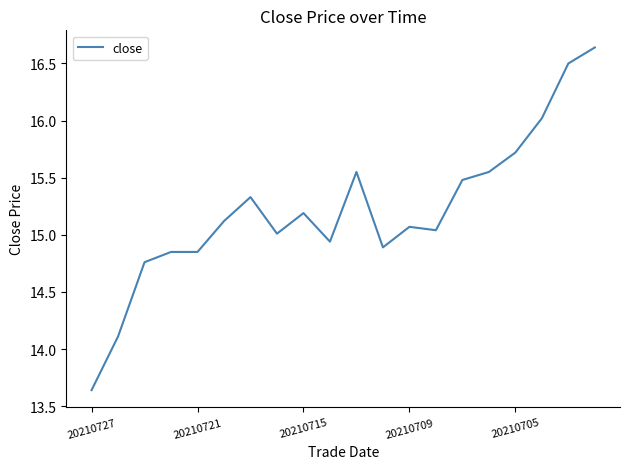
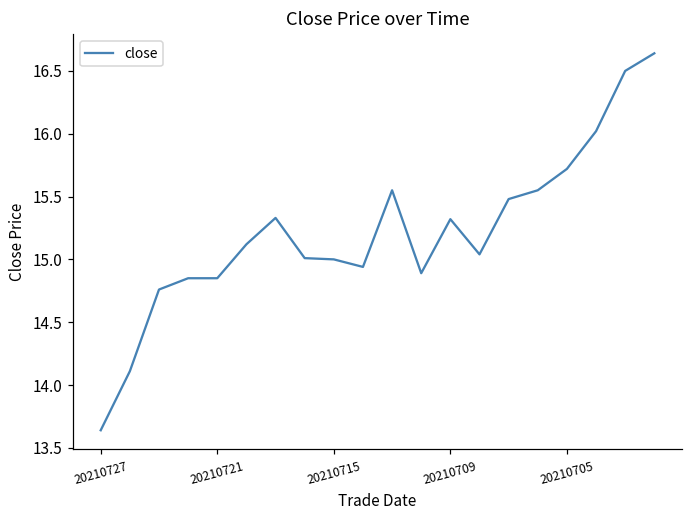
  {
    "20210727": 13.64,
    "20210721": 14.85,
-   "20210715": 15.19,
-   "20210709": 15.07,
+   "20210715": 15.00,
+   "20210709": 15.32,
    "20210705": 15.72
  }
